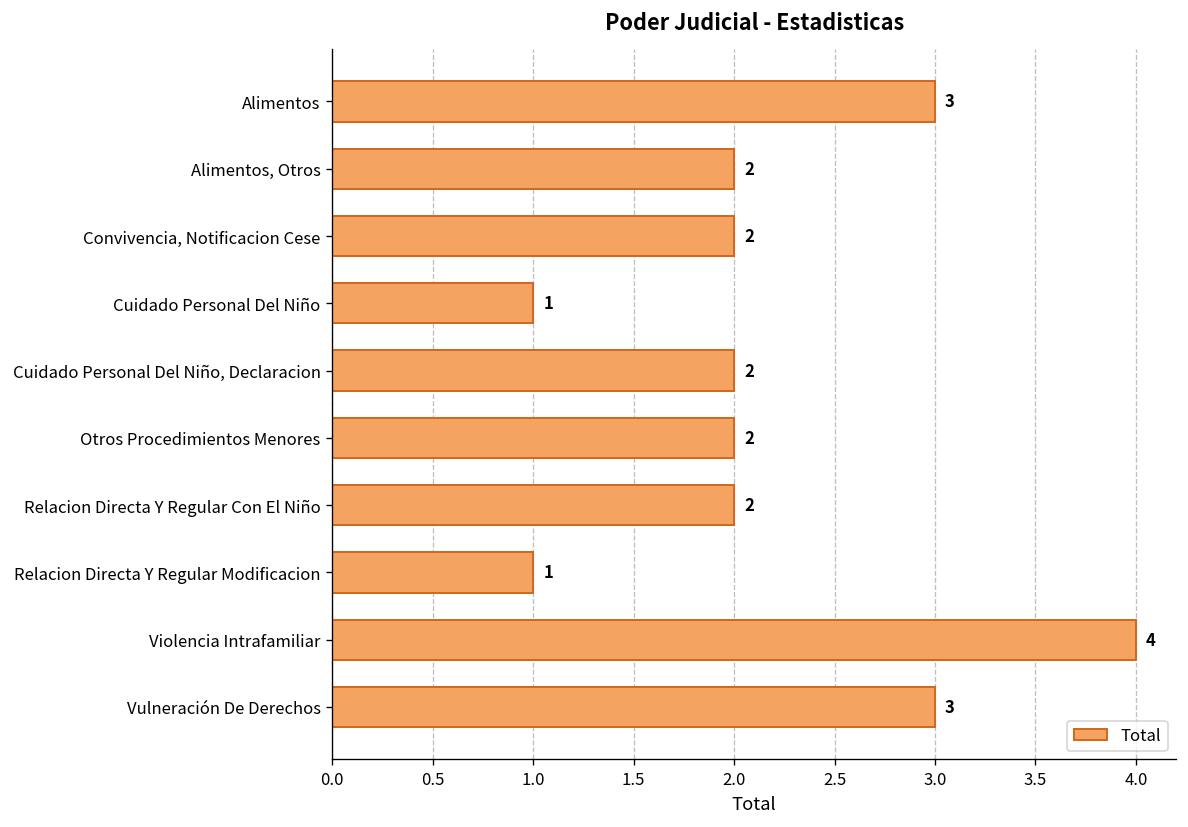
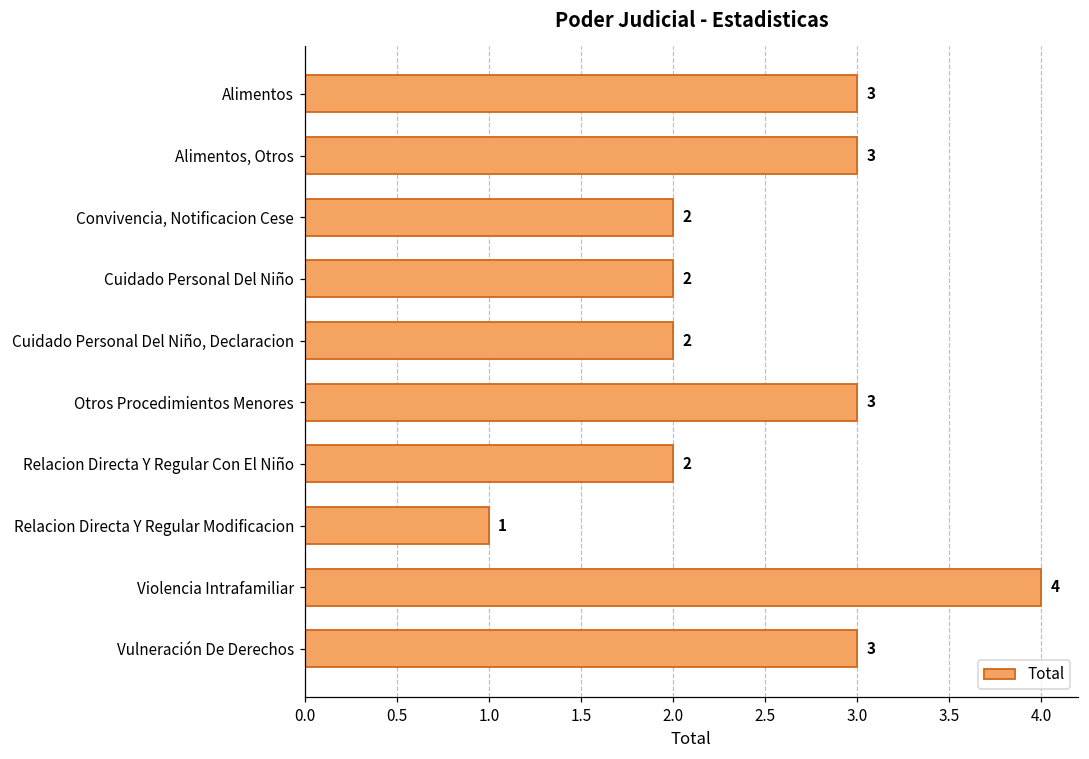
  {
    "Alimentos": 3,
-   "Alimentos, Otros": 2,
+   "Alimentos, Otros": 3,
    "Convivencia, Notificacion Cese": 2,
-   "Cuidado Personal Del Niño": 1,
+   "Cuidado Personal Del Niño": 2,
    "Cuidado Personal Del Niño, Declaracion": 2,
-   "Otros Procedimientos Menores": 2,
+   "Otros Procedimientos Menores": 3,
    "Relacion Directa Y Regular Con El Niño": 2,
    "Relacion Directa Y Regular Modificacion": 1,
    "Violencia Intrafamiliar": 4,
    "Vulneración De Derechos": 3
  }
